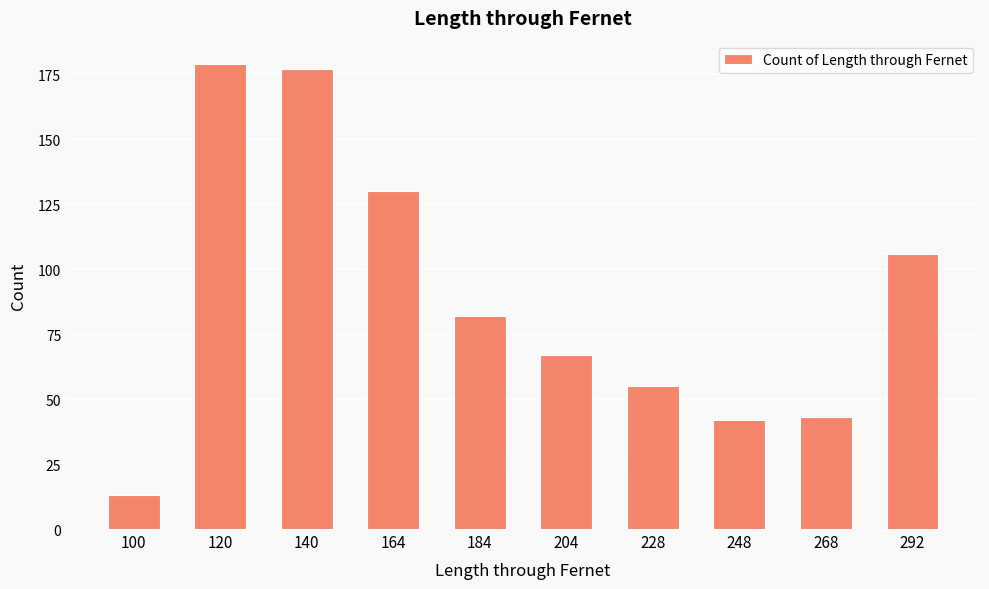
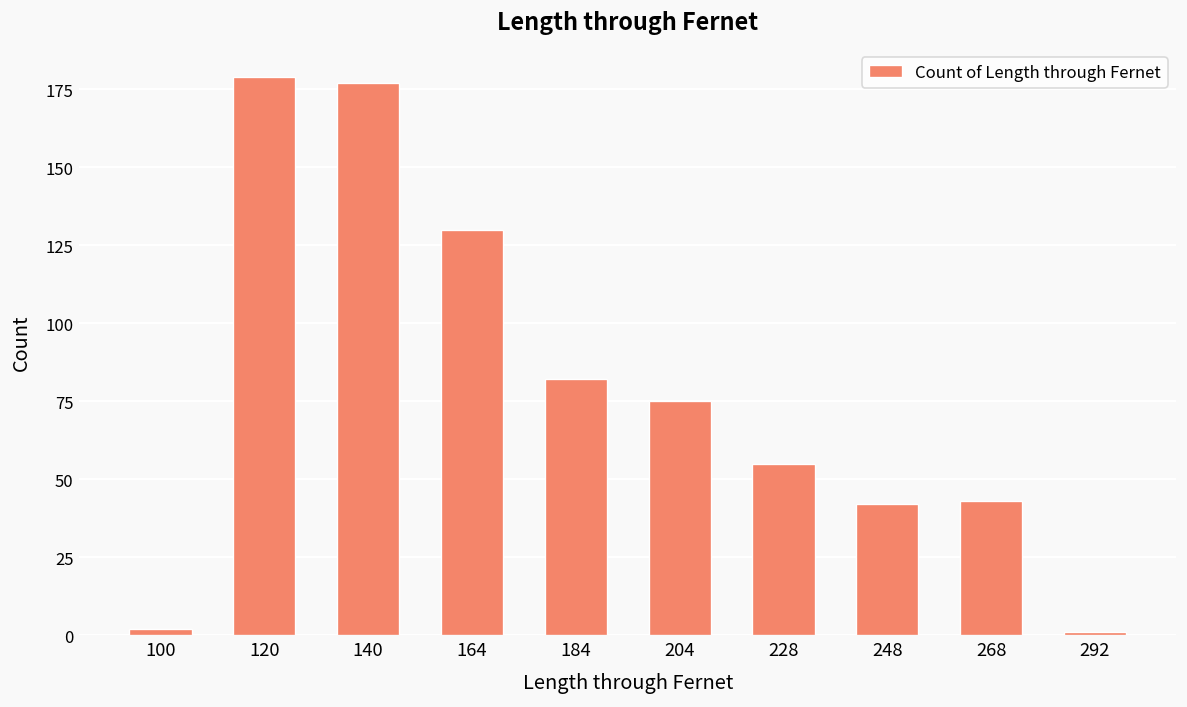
  {
-   "100": 13,
+   "100": 2,
    "120": 179,
    "140": 177,
    "164": 130,
    "184": 82,
-   "204": 67,
+   "204": 75,
    "228": 55,
    "248": 42,
    "268": 43,
-   "292": 106
+   "292": 1
  }
